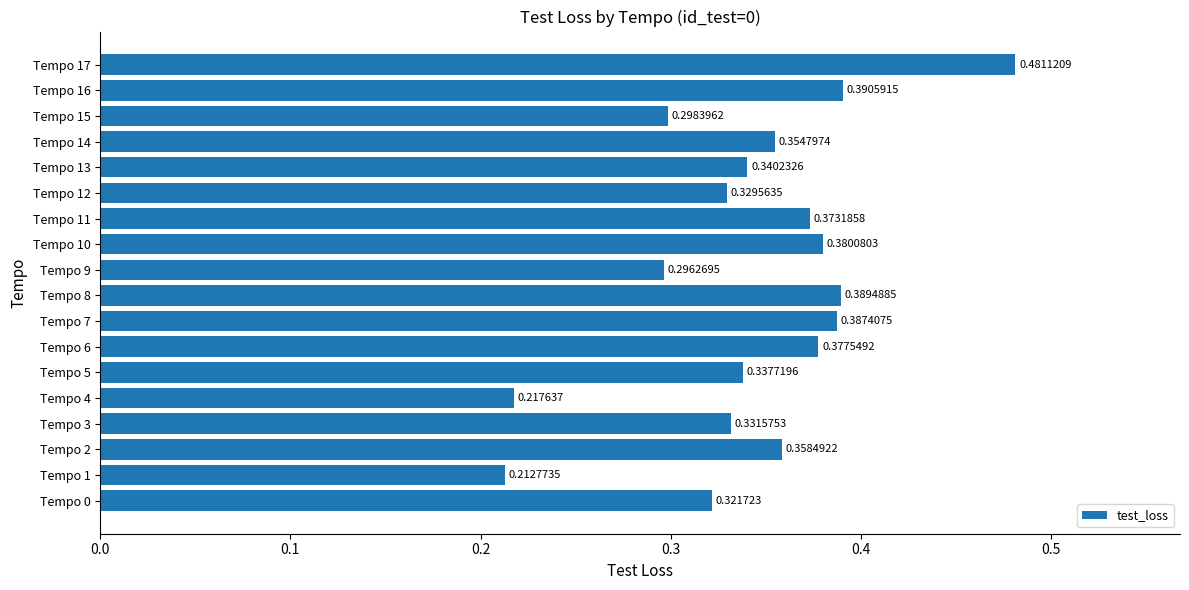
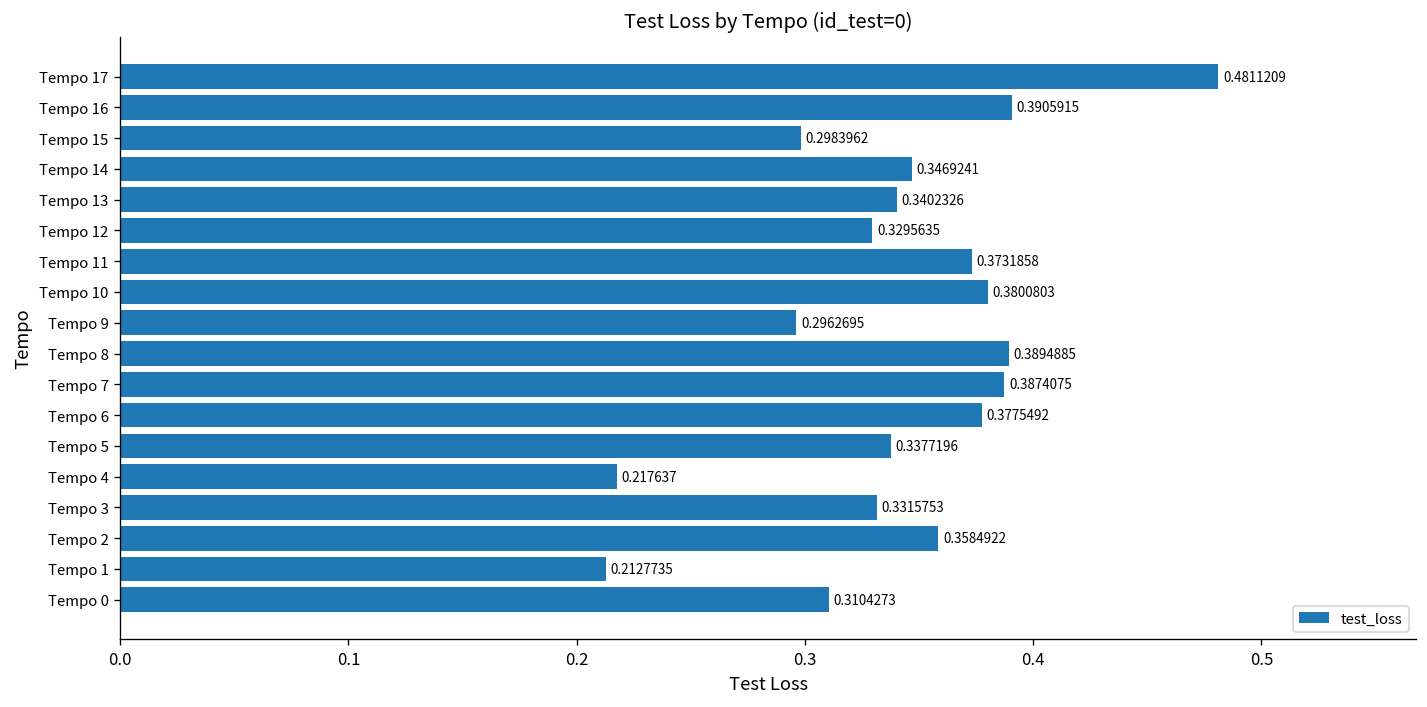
  {
    "Tempo 17": 0.4811209,
    "Tempo 16": 0.3905915,
    "Tempo 15": 0.2983962,
-   "Tempo 14": 0.3547974,
+   "Tempo 14": 0.3469241,
    "Tempo 13": 0.3402326,
    "Tempo 12": 0.3295635,
    "Tempo 11": 0.3731858,
    "Tempo 10": 0.3800803,
    "Tempo 9": 0.2962695,
    "Tempo 8": 0.3894885,
    "Tempo 7": 0.3874075,
    "Tempo 6": 0.3775492,
    "Tempo 5": 0.3377196,
    "Tempo 4": 0.217637,
    "Tempo 3": 0.3315753,
    "Tempo 2": 0.3584922,
    "Tempo 1": 0.2127735,
-   "Tempo 0": 0.321723
+   "Tempo 0": 0.3104273
  }
